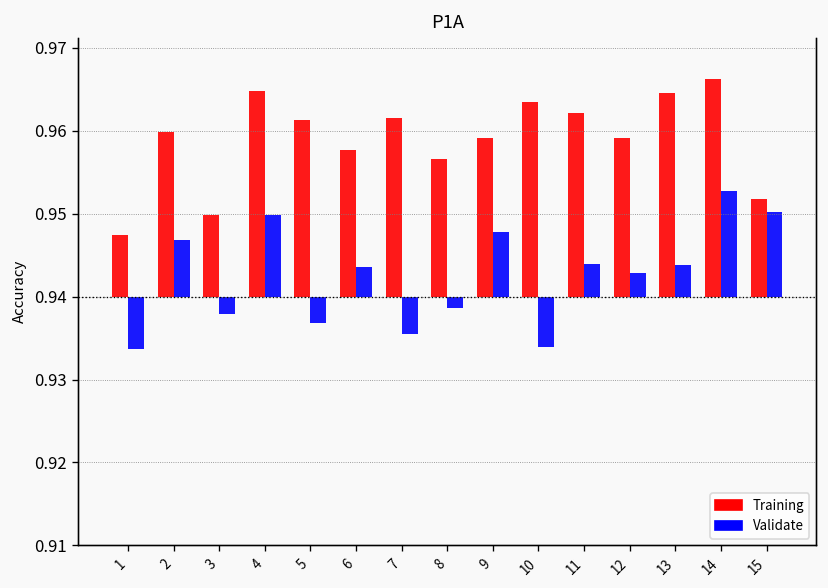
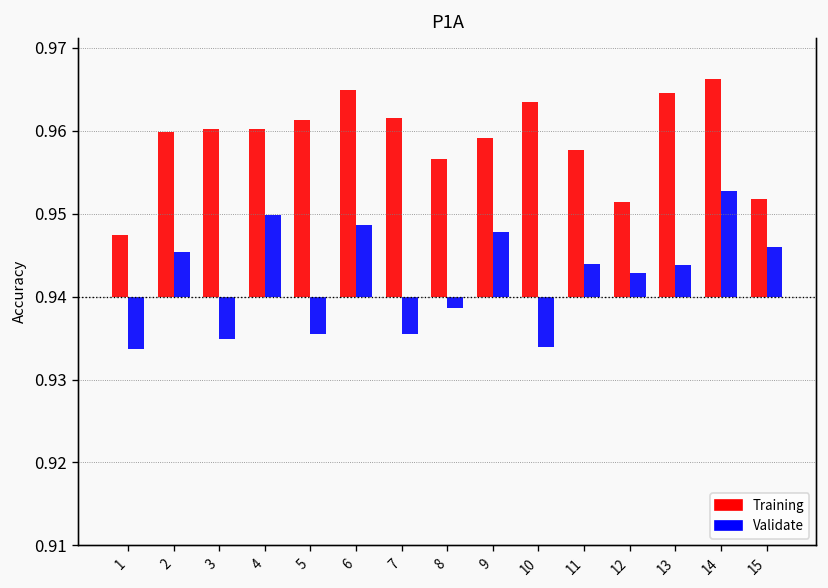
  {
    "Training": {
      "1": 0.947,
      "2": 0.960,
-     "3": 0.950,
-     "4": 0.965,
+     "3": 0.960,
+     "4": 0.960,
      "5": 0.961,
-     "6": 0.958,
+     "6": 0.965,
      "7": 0.962,
      "8": 0.957,
      "9": 0.959,
      "10": 0.963,
-     "11": 0.962,
-     "12": 0.959,
+     "11": 0.958,
+     "12": 0.951,
      "13": 0.965,
      "14": 0.966,
      "15": 0.952
    },
    "Validate": {
      "1": 0.934,
-     "2": 0.947,
-     "3": 0.938,
+     "2": 0.945,
+     "3": 0.935,
      "4": 0.950,
-     "5": 0.937,
-     "6": 0.944,
+     "5": 0.935,
+     "6": 0.949,
      "7": 0.935,
      "8": 0.939,
      "9": 0.948,
      "10": 0.934,
      "11": 0.944,
      "12": 0.943,
      "13": 0.944,
      "14": 0.953,
-     "15": 0.950
+     "15": 0.946
    }
  }
